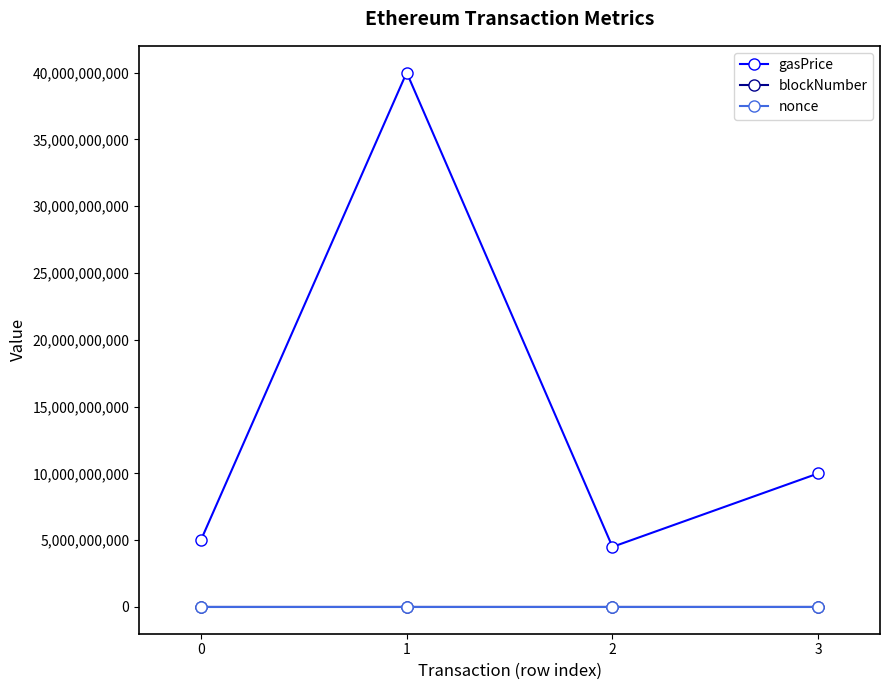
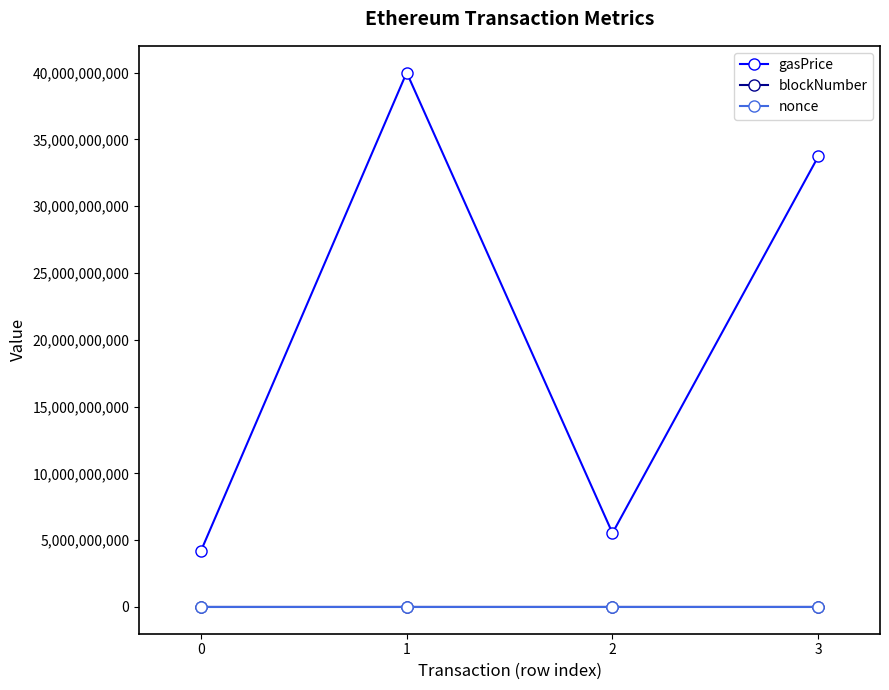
  {
    "gasPrice": {
-     "0": "5,000,000,000",
+     "0": "4,200,000,000",
      "1": "40,000,000,000",
-     "2": "4,500,000,000",
-     "3": "10,000,000,000"
+     "2": "5,500,000,000",
+     "3": "33,700,000,000"
    },
    "nonce": {
      "0": "0",
      "1": "0",
      "2": "0",
      "3": "0"
    }
  }
